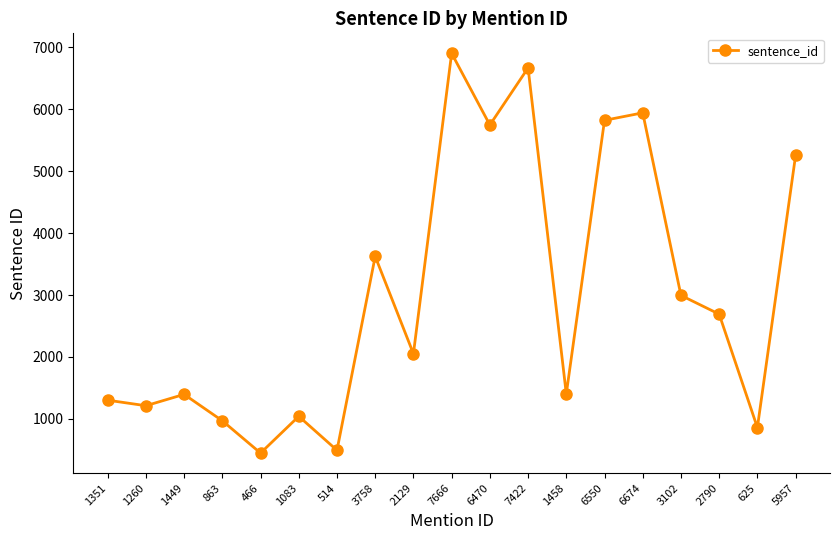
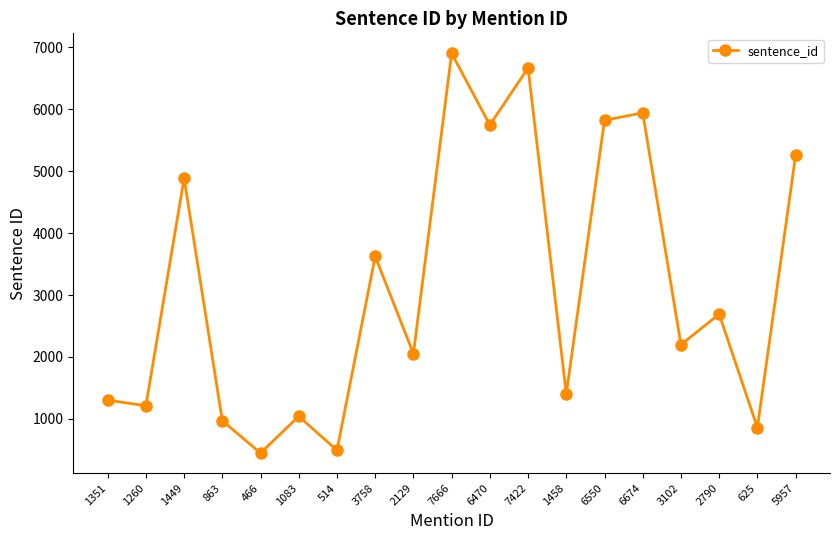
  {
    "1351": 1300,
    "1260": 1200,
-   "1449": 1400,
+   "1449": 4900,
    "863": 1000,
    "466": 500,
    "1083": 1000,
    "514": 500,
    "3758": 3600,
    "2129": 2100,
    "7666": 6900,
    "6470": 5700,
    "7422": 6700,
    "1458": 1400,
    "6550": 5800,
    "6674": 5900,
-   "3102": 3000,
+   "3102": 2200,
    "2790": 2700,
    "625": 900,
    "5957": 5300
  }
